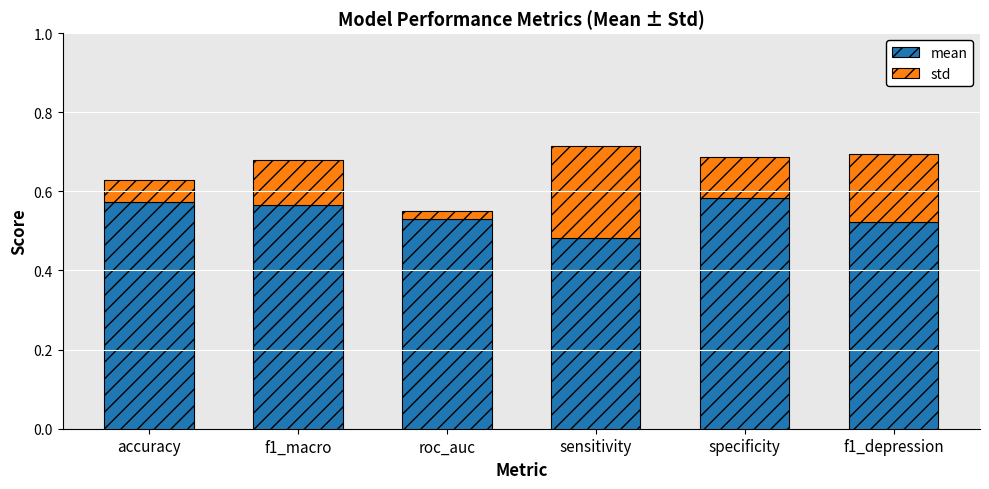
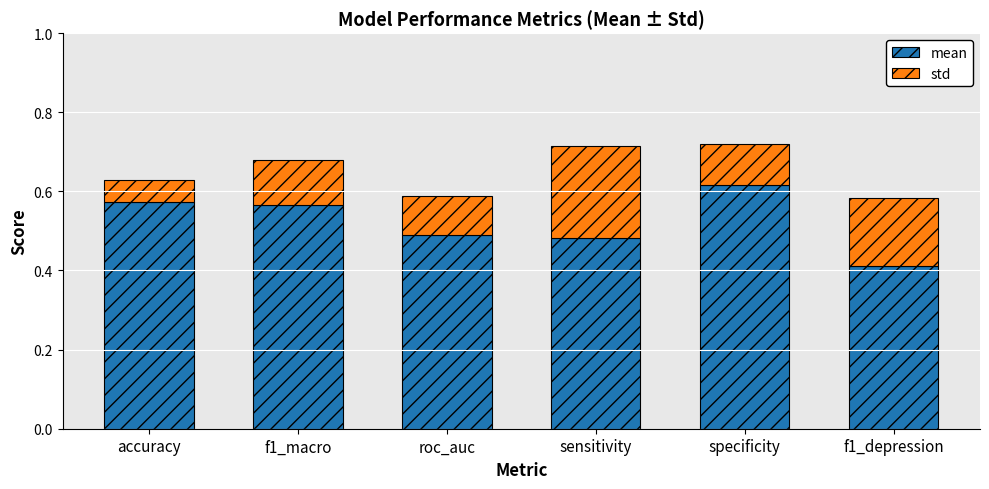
  {
    "mean": {
      "accuracy": 0.57,
      "f1_macro": 0.57,
-     "roc_auc": 0.53,
+     "roc_auc": 0.49,
      "sensitivity": 0.48,
-     "specificity": 0.58,
-     "f1_depression": 0.52
+     "specificity": 0.62,
+     "f1_depression": 0.41
    },
    "std": {
      "accuracy": 0.06,
      "f1_macro": 0.11,
-     "roc_auc": 0.02,
+     "roc_auc": 0.10,
      "sensitivity": 0.23,
      "specificity": 0.10,
      "f1_depression": 0.17
    }
  }
